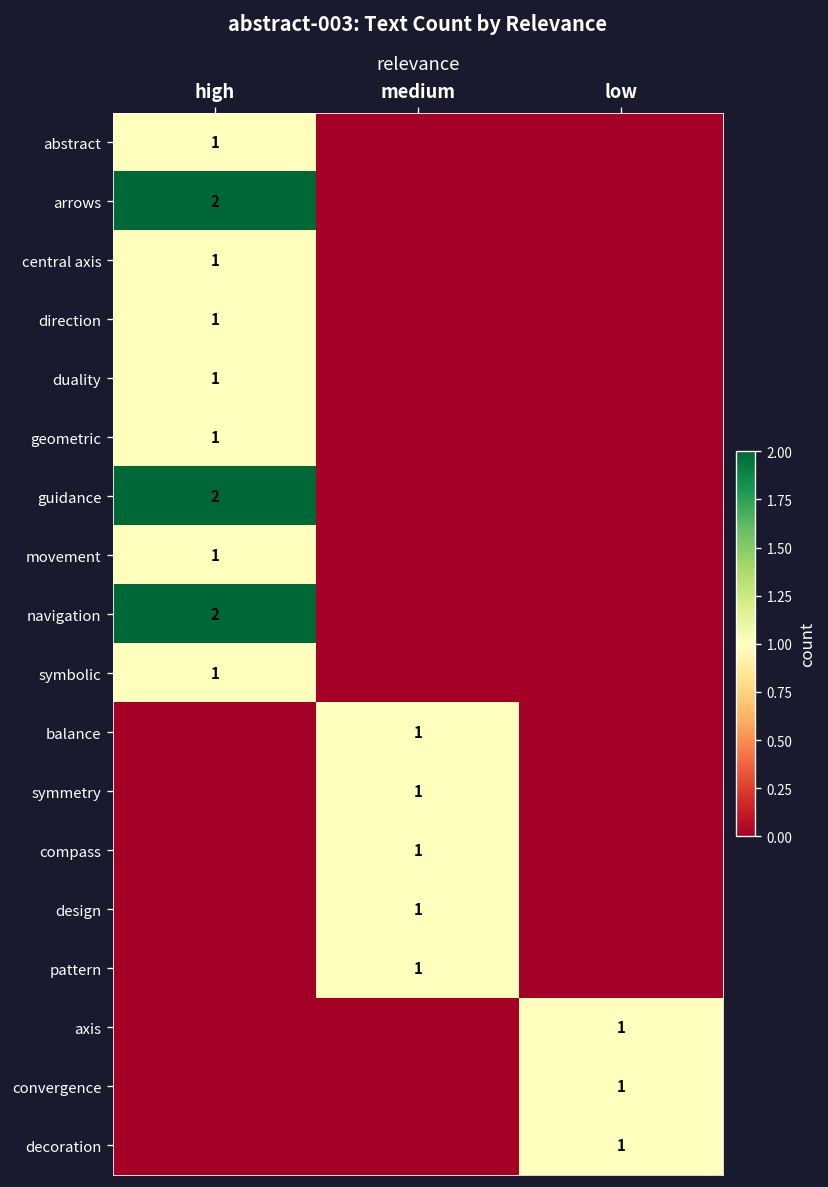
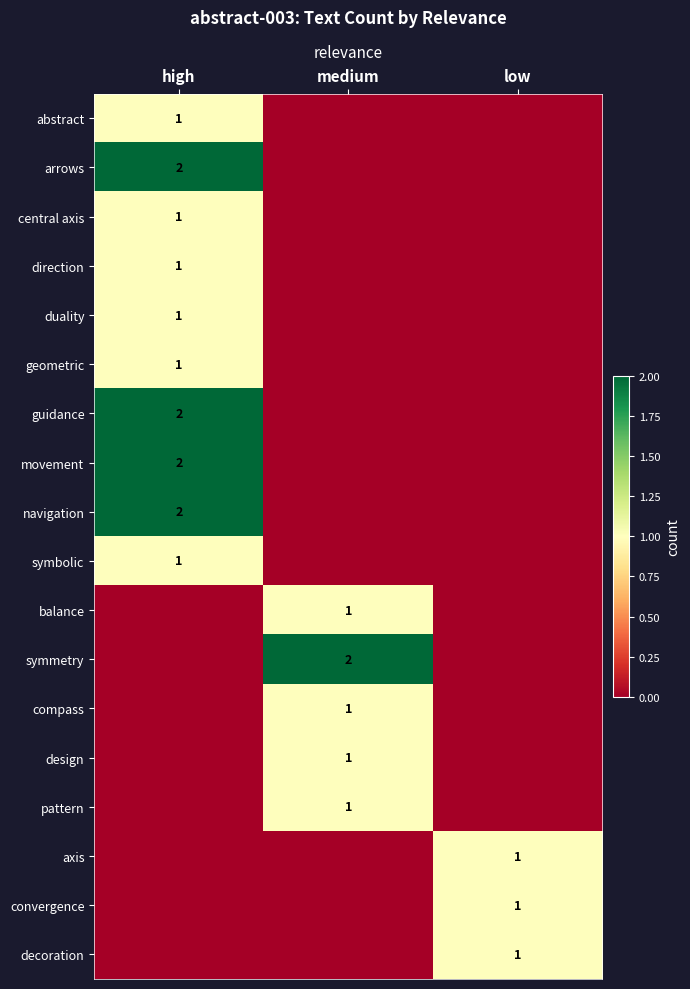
  {
    "abstract": {
      "high": 1
    },
    "arrows": {
      "high": 2
    },
    "central axis": {
      "high": 1
    },
    "direction": {
      "high": 1
    },
    "duality": {
      "high": 1
    },
    "geometric": {
      "high": 1
    },
    "guidance": {
      "high": 2
    },
    "movement": {
-     "high": 1
+     "high": 2
    },
    "navigation": {
      "high": 2
    },
    "symbolic": {
      "high": 1
    },
    "balance": {
      "medium": 1
    },
    "symmetry": {
-     "medium": 1
+     "medium": 2
    },
    "compass": {
      "medium": 1
    },
    "design": {
      "medium": 1
    },
    "pattern": {
      "medium": 1
    },
    "axis": {
      "low": 1
    },
    "convergence": {
      "low": 1
    },
    "decoration": {
      "low": 1
    }
  }
